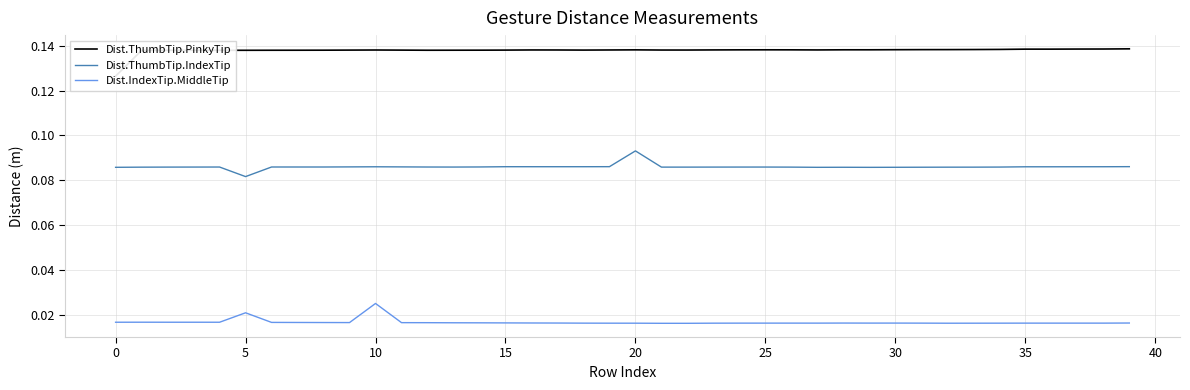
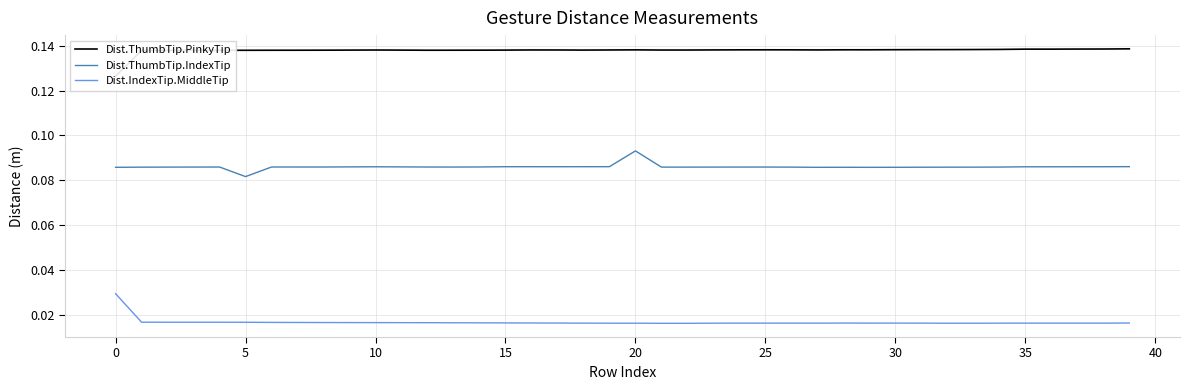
  {
    "Dist.ThumbTip.PinkyTip": {
      "5": 0.138,
      "10": 0.138,
      "15": 0.138,
      "20": 0.138,
      "25": 0.138,
      "30": 0.138,
      "35": 0.138
    },
    "Dist.ThumbTip.IndexTip": {
      "0": 0.086,
      "5": 0.082,
      "10": 0.086,
      "15": 0.086,
      "20": 0.093,
      "25": 0.086,
      "30": 0.086,
      "35": 0.086
    },
    "Dist.IndexTip.MiddleTip": {
-     "0": 0.017,
-     "5": 0.021,
-     "10": 0.025,
+     "0": 0.029,
+     "5": 0.017,
+     "10": 0.017,
      "15": 0.016,
      "20": 0.016,
      "25": 0.016,
      "30": 0.016,
      "35": 0.016
    }
  }
